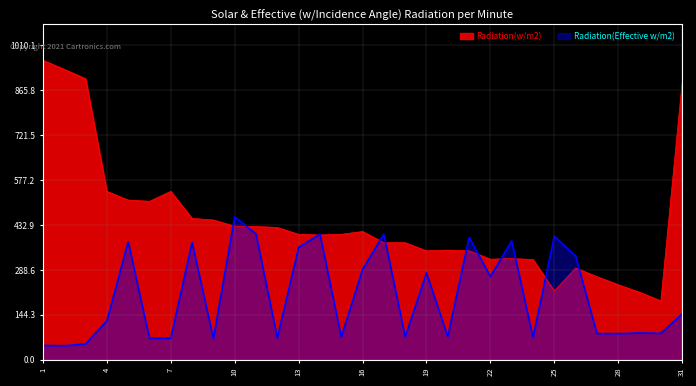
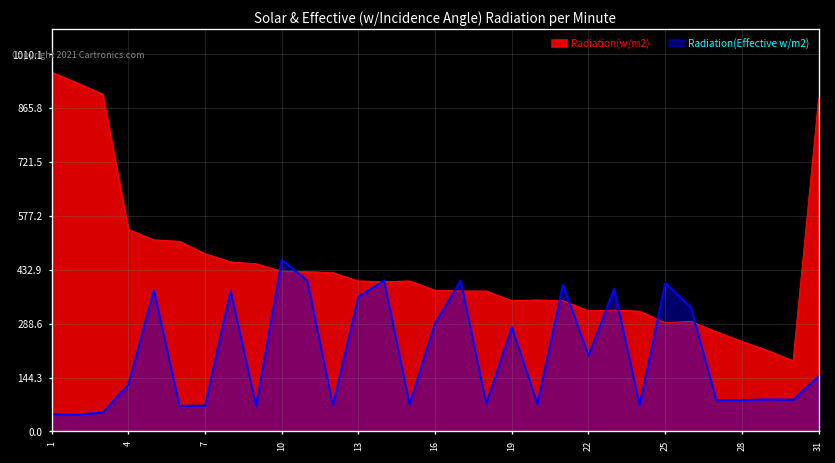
  {
    "Radiation(w/m2)": {
      "1": 960,
      "4": 540,
-     "7": 540,
+     "7": 480,
      "10": 430,
      "13": 400,
-     "16": 410,
+     "16": 380,
      "19": 350,
      "22": 320,
-     "25": 220,
+     "25": 290,
      "28": 240,
      "31": 890
    },
    "Radiation(Effective w/m2)": {
      "1": 50,
      "4": 130,
      "7": 70,
      "10": 460,
      "13": 360,
      "16": 290,
      "19": 280,
-     "22": 270,
+     "22": 200,
      "25": 400,
      "28": 80,
      "31": 150
    }
  }
